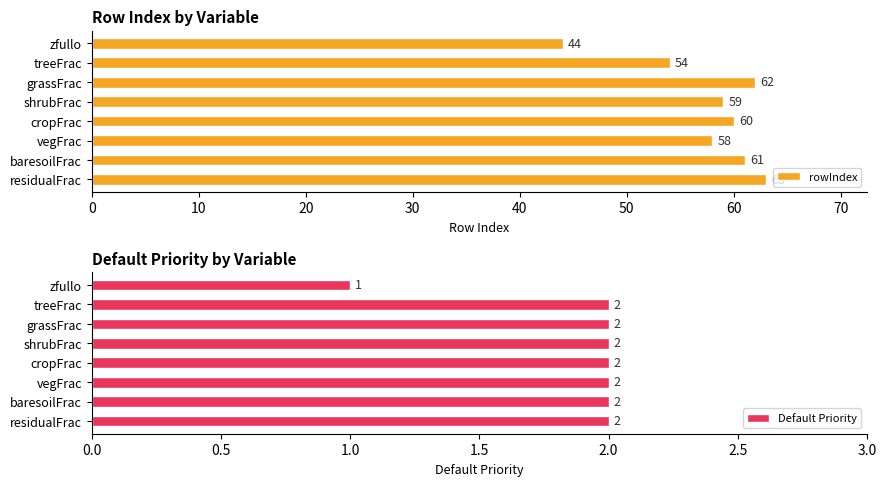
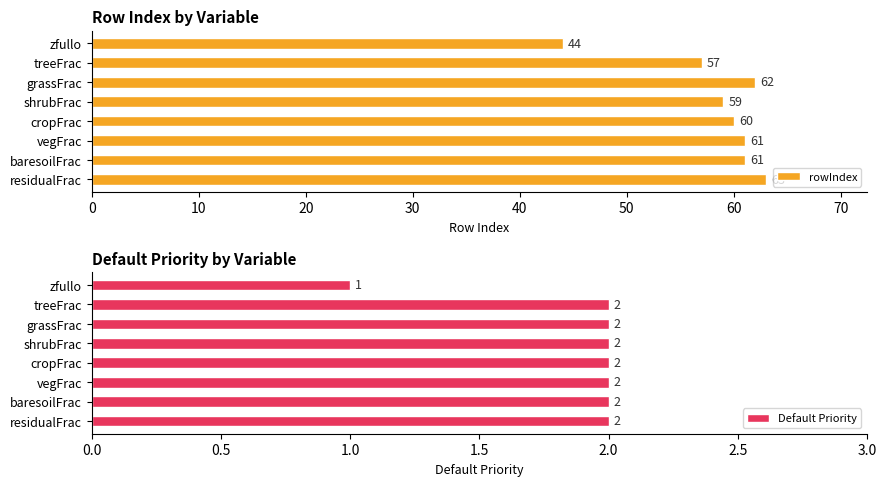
  {
    "Row Index by Variable": {
      "zfullo": 44,
-     "treeFrac": 54,
+     "treeFrac": 57,
      "grassFrac": 62,
      "shrubFrac": 59,
      "cropFrac": 60,
-     "vegFrac": 58,
+     "vegFrac": 61,
      "baresoilFrac": 61
    },
    "Default Priority by Variable": {
      "zfullo": 1,
      "treeFrac": 2,
      "grassFrac": 2,
      "shrubFrac": 2,
      "cropFrac": 2,
      "vegFrac": 2,
      "baresoilFrac": 2,
      "residualFrac": 2
    }
  }
